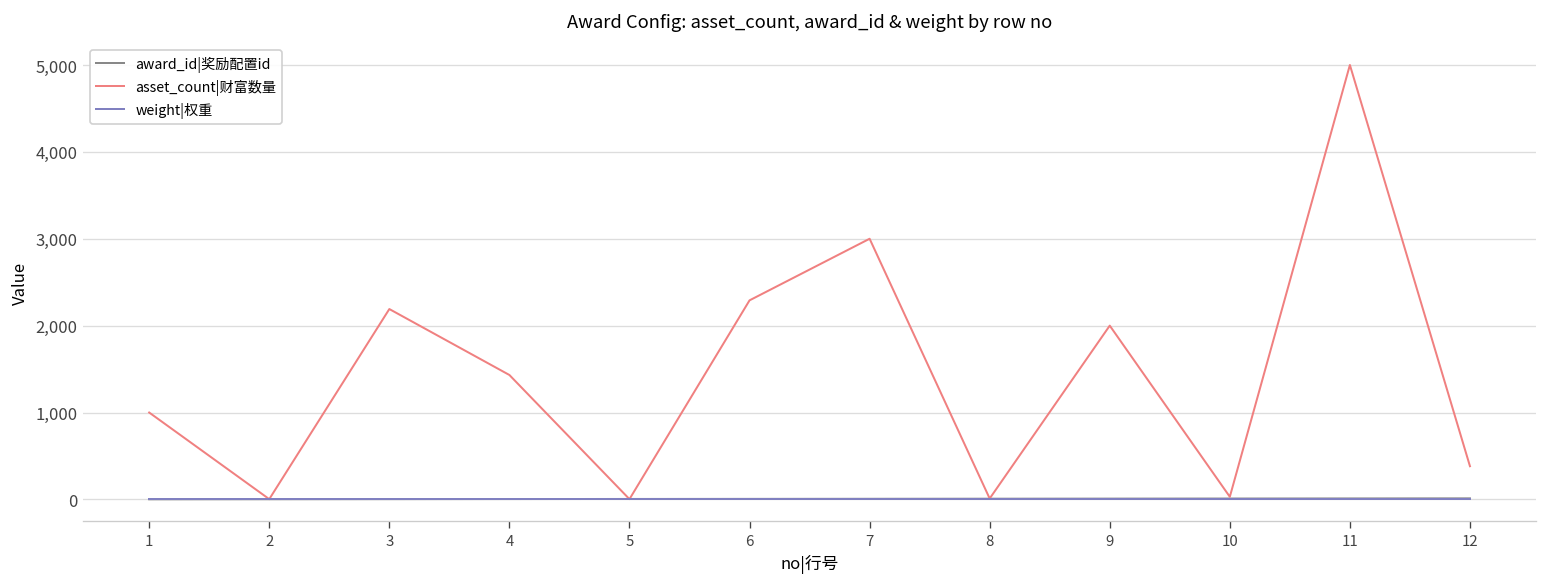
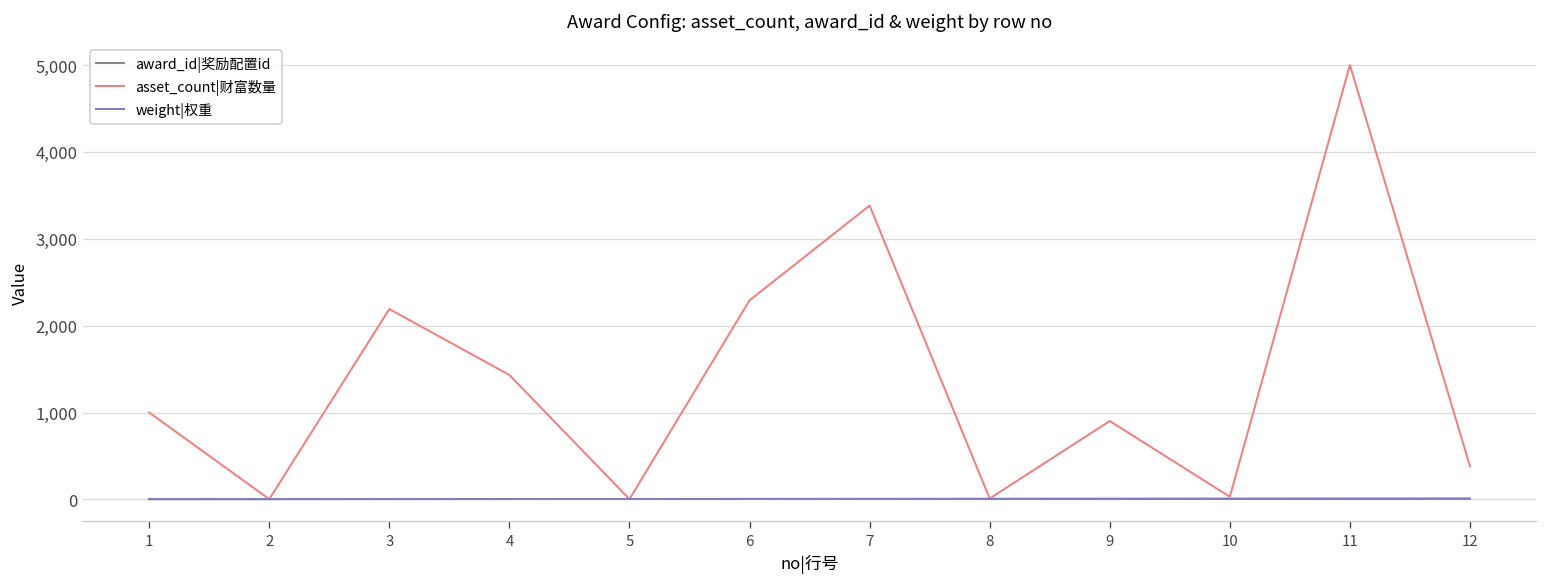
  {
    "asset_count|财富数量": {
      "1": "1,000",
      "3": "2,200",
      "4": "1,400",
      "6": "2,300",
-     "7": "3,000",
-     "9": "2,000",
+     "7": "3,400",
+     "9": "900",
      "11": "5,000",
      "12": "400"
    }
  }
